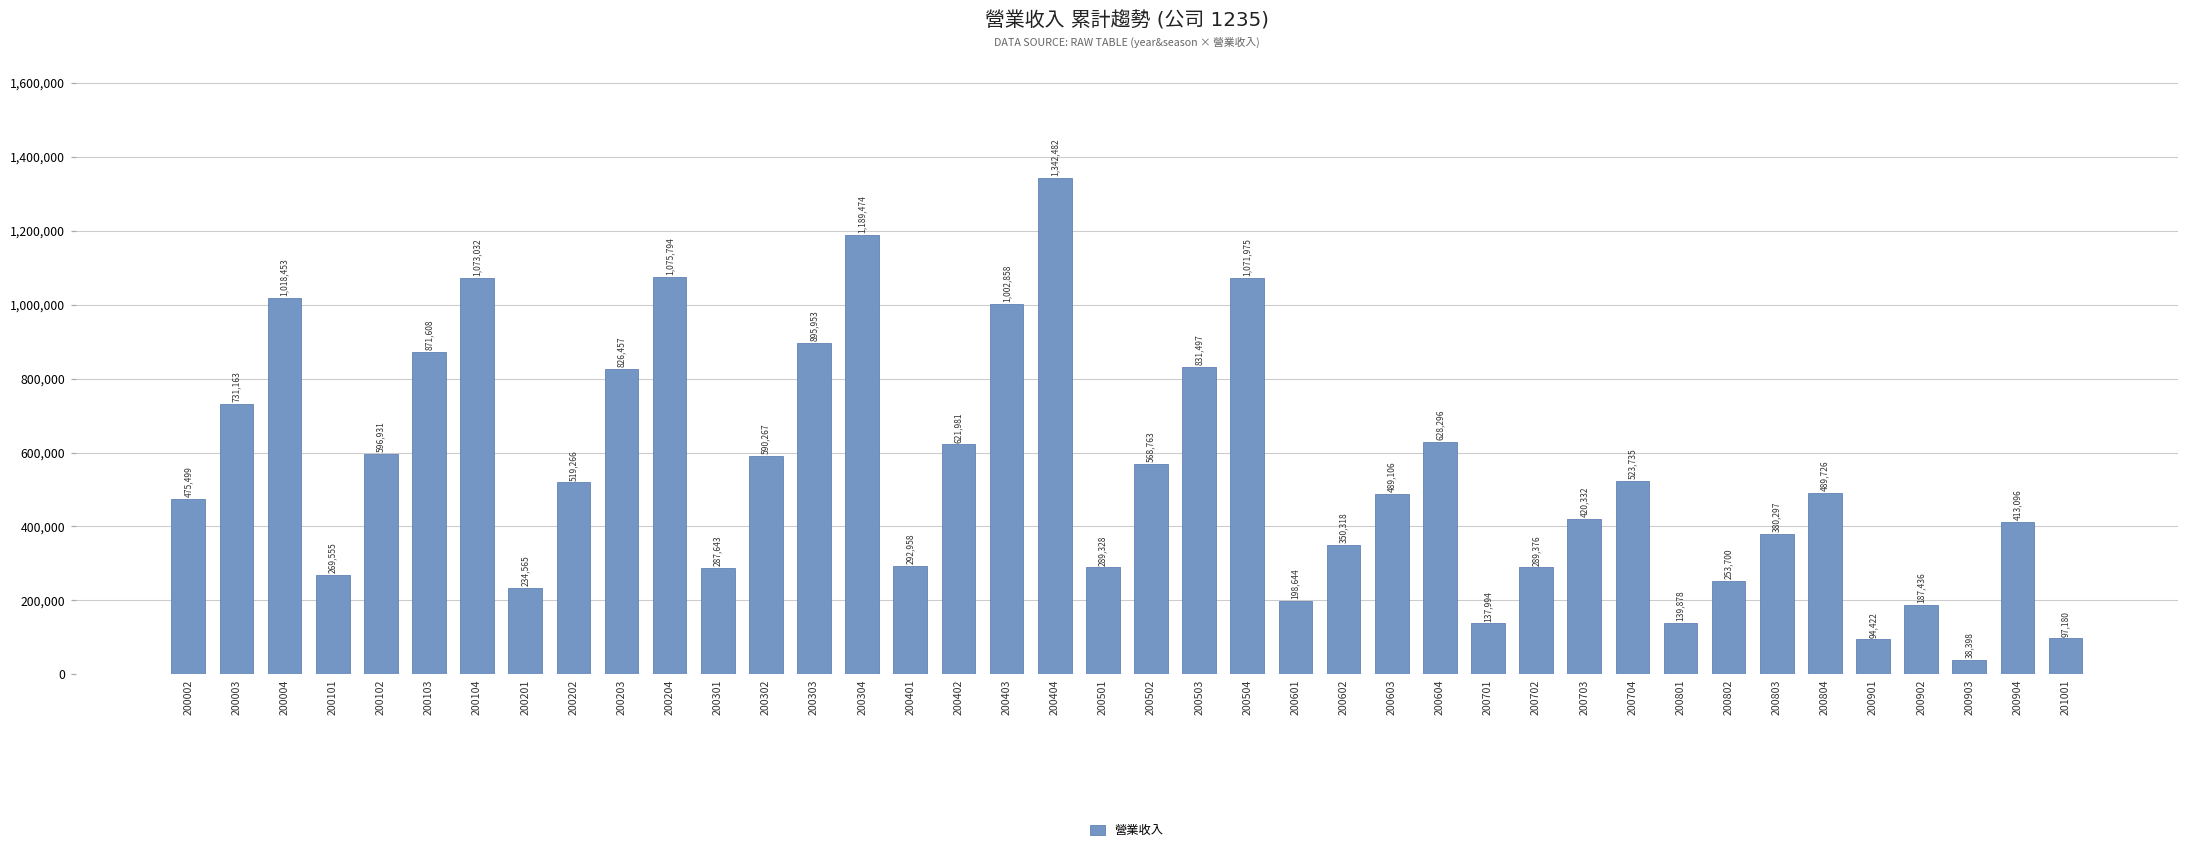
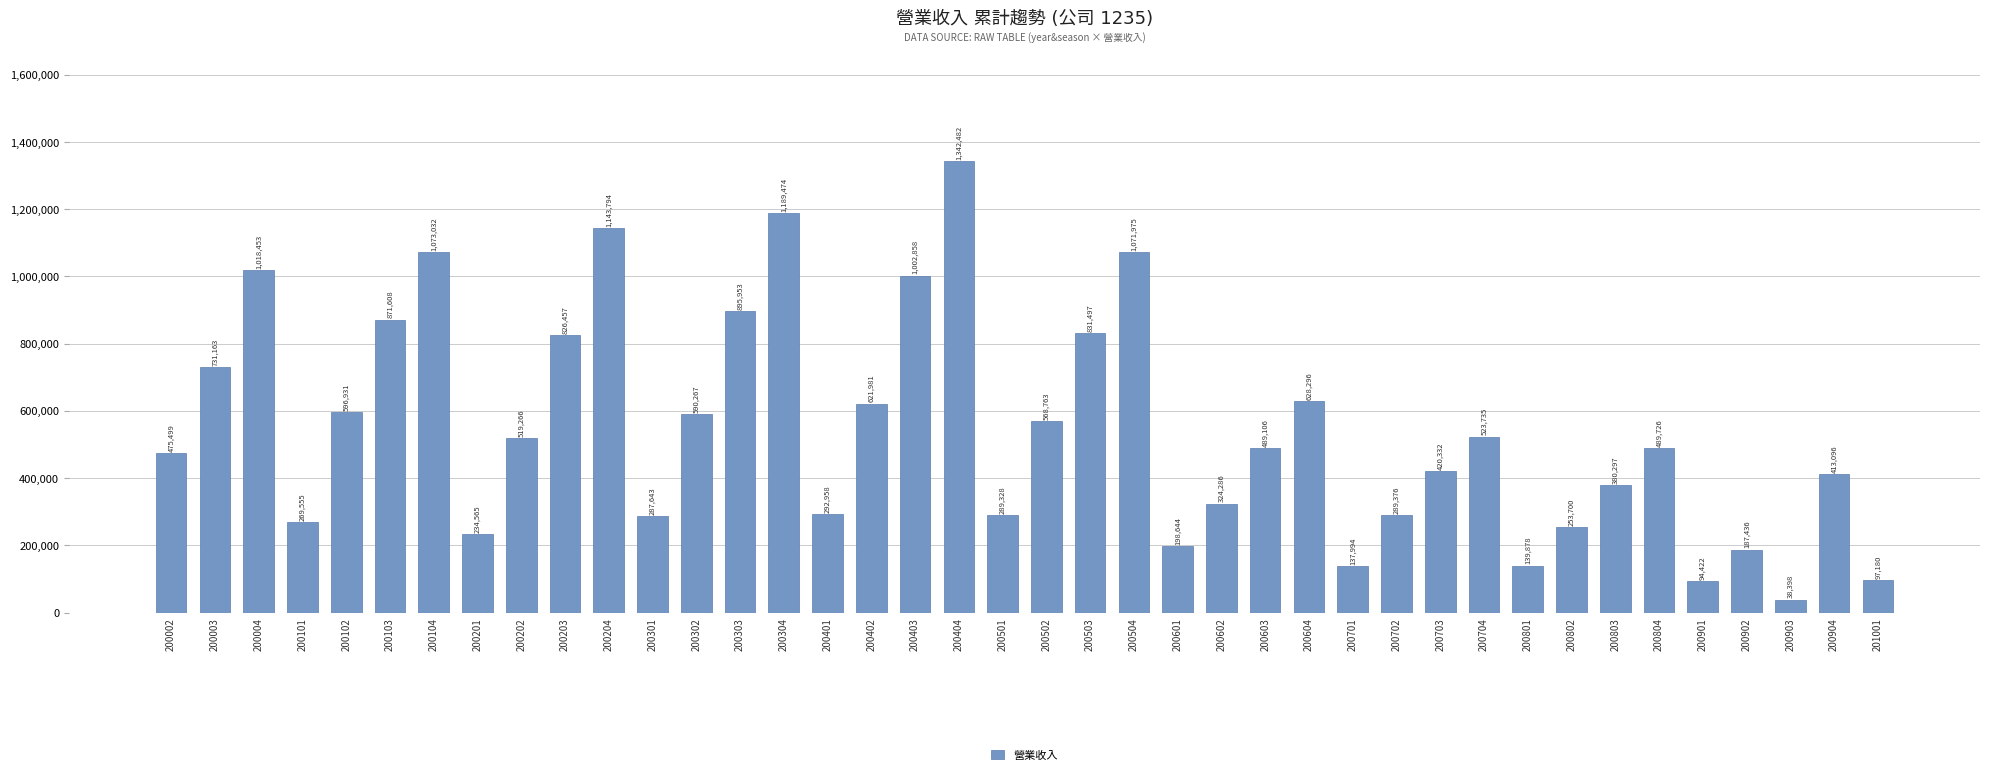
  {
    "200002": "475,499",
    "200003": "731,163",
    "200004": "1,018,453",
    "200101": "269,555",
    "200102": "596,931",
    "200103": "871,608",
    "200104": "1,073,032",
    "200201": "234,565",
    "200202": "519,266",
    "200203": "826,457",
-   "200204": "1,075,794",
+   "200204": "1,143,794",
    "200301": "287,643",
    "200302": "590,267",
    "200303": "895,953",
    "200304": "1,189,474",
    "200401": "292,958",
    "200402": "621,981",
    "200403": "1,002,858",
    "200404": "1,342,482",
    "200501": "289,328",
    "200502": "568,763",
    "200503": "831,497",
    "200504": "1,071,975",
    "200601": "198,644",
-   "200602": "350,318",
+   "200602": "324,286",
    "200603": "489,106",
    "200604": "628,296",
    "200701": "137,994",
    "200702": "289,376",
    "200703": "420,332",
    "200704": "523,735",
    "200801": "139,878",
    "200802": "253,700",
    "200803": "380,297",
    "200804": "489,726",
    "200901": "94,422",
    "200902": "187,436",
    "200903": "38,398",
    "200904": "413,096",
    "201001": "97,180"
  }
